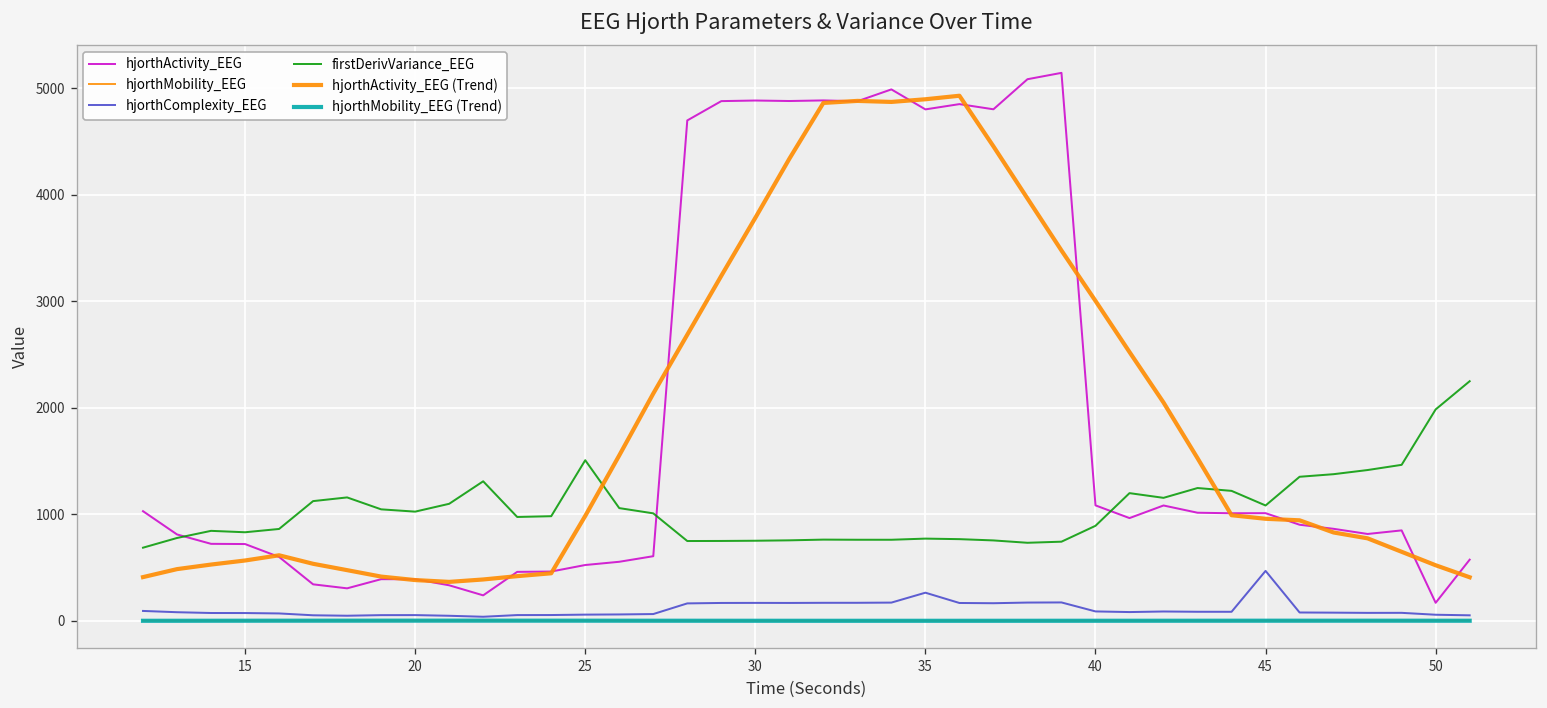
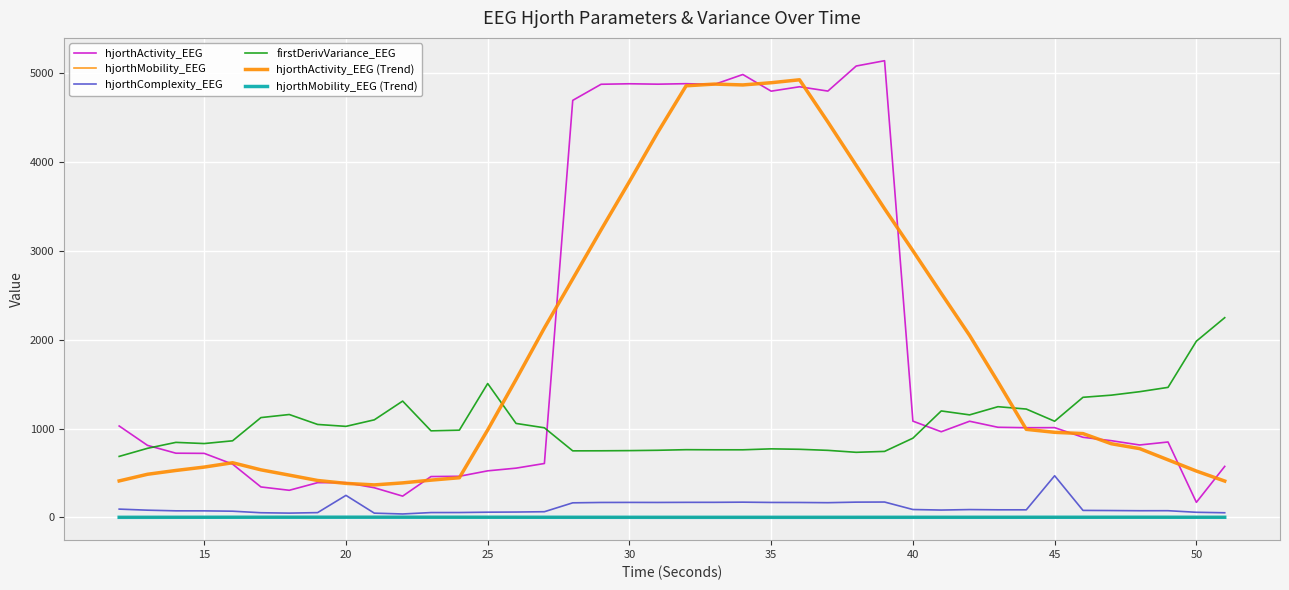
  {
    "hjorthActivity_EEG": {
      "15": 700,
      "25": 500,
      "30": 4900,
      "35": 4800,
      "40": 1100,
      "45": 1000,
      "50": 200
    },
    "hjorthMobility_EEG (Trend)": {
      "15": 0,
      "20": 0,
      "25": 0,
      "30": 0,
      "35": 0,
      "40": 0,
      "45": 0,
      "50": 0
    },
    "hjorthComplexity_EEG": {
      "15": 100,
-     "20": 100,
+     "20": 200,
      "25": 100,
      "30": 200,
-     "35": 300,
+     "35": 200,
      "40": 100,
      "45": 500,
      "50": 100
    },
    "firstDerivVariance_EEG": {
      "15": 800,
      "20": 1000,
      "25": 1500,
      "30": 800,
      "35": 800,
      "40": 900,
      "45": 1100,
      "50": 2000
    },
    "hjorthActivity_EEG (Trend)": {
      "15": 600,
      "25": 1000,
      "30": 3800,
      "35": 4900,
      "40": 3000,
      "45": 1000,
      "50": 500
    }
  }
